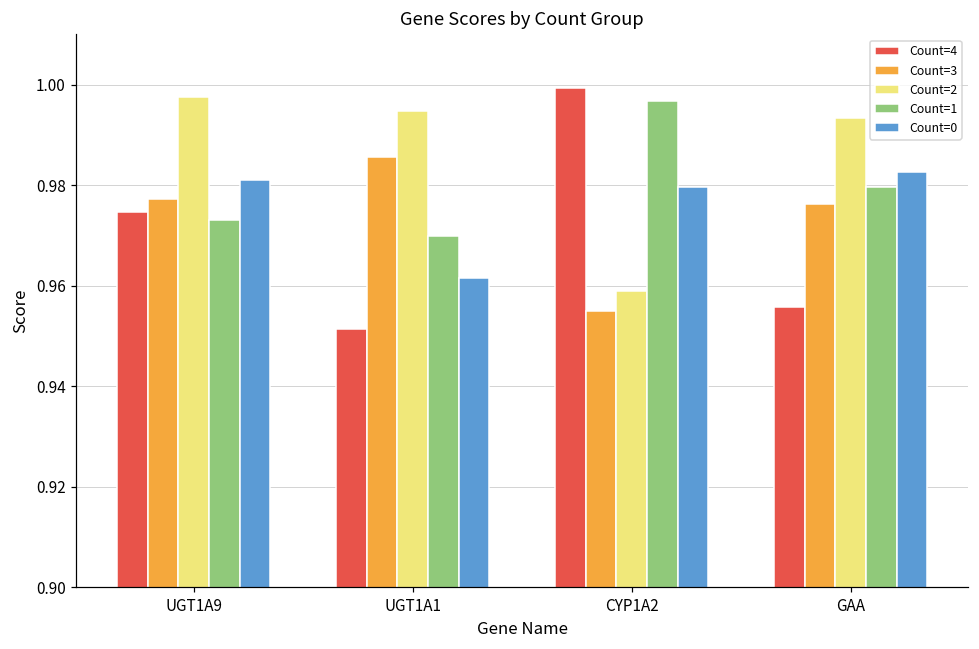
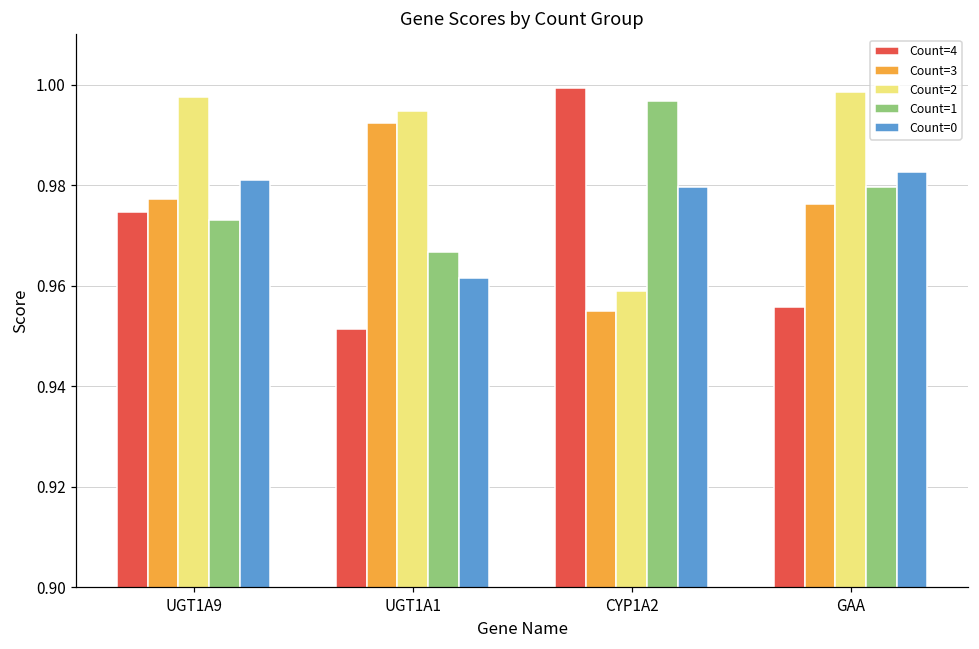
  {
    "Count=4": {
      "UGT1A9": 0.975,
      "UGT1A1": 0.951,
      "CYP1A2": 0.999,
      "GAA": 0.956
    },
    "Count=3": {
      "UGT1A9": 0.977,
-     "UGT1A1": 0.986,
+     "UGT1A1": 0.992,
      "CYP1A2": 0.955,
      "GAA": 0.976
    },
    "Count=2": {
      "UGT1A9": 0.997,
      "UGT1A1": 0.995,
      "CYP1A2": 0.959,
-     "GAA": 0.993
+     "GAA": 0.999
    },
    "Count=1": {
      "UGT1A9": 0.973,
-     "UGT1A1": 0.970,
+     "UGT1A1": 0.967,
      "CYP1A2": 0.997,
      "GAA": 0.980
    },
    "Count=0": {
      "UGT1A9": 0.981,
      "UGT1A1": 0.962,
      "CYP1A2": 0.980,
      "GAA": 0.983
    }
  }
